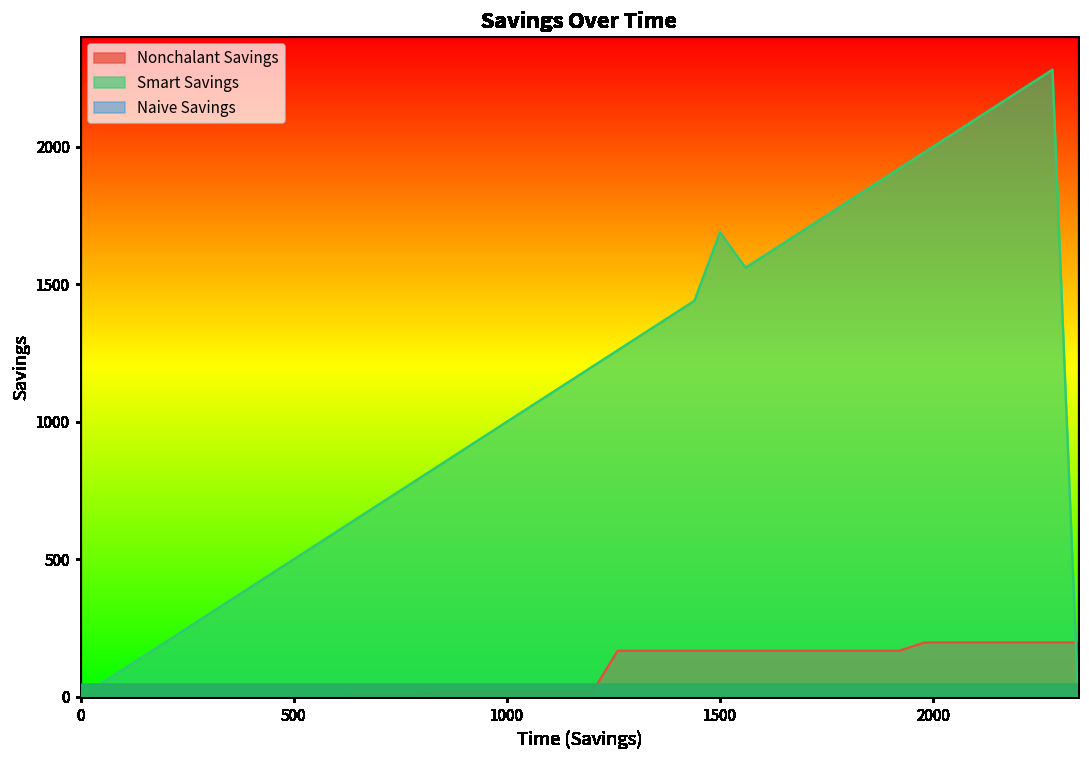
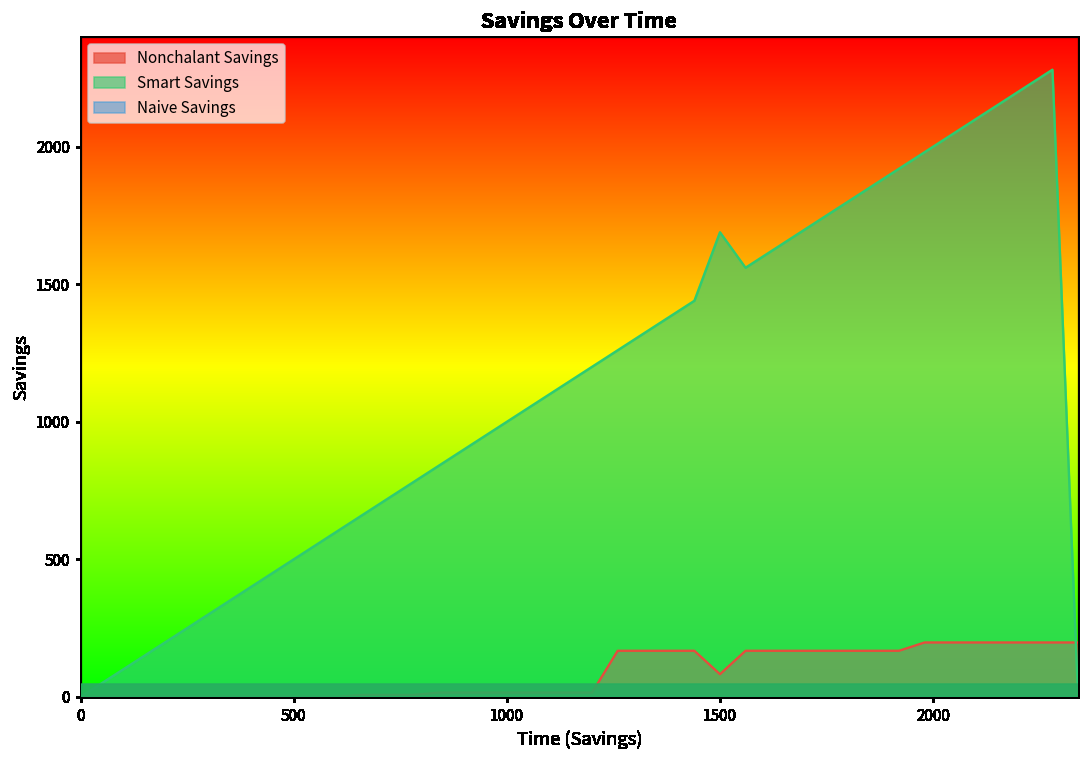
  {
    "Nonchalant Savings": {
-     "1500": 170
+     "1500": 80
    },
    "Smart Savings": {
      "1500": 1690
    }
  }
